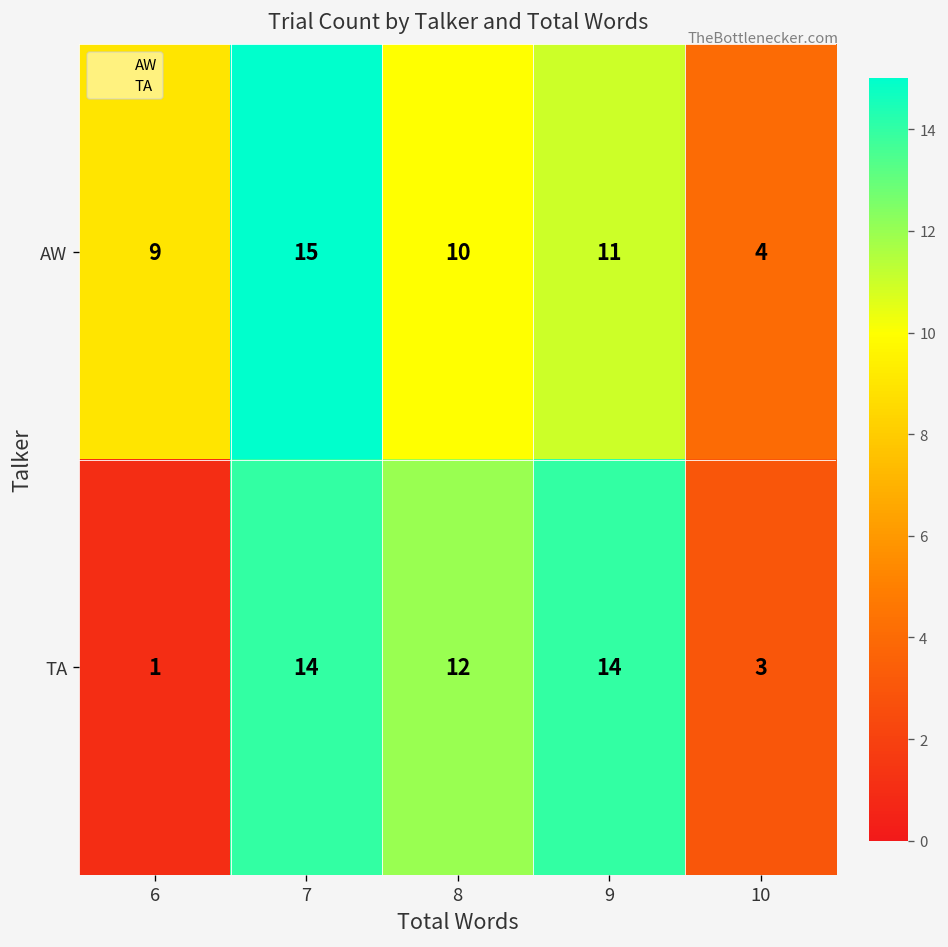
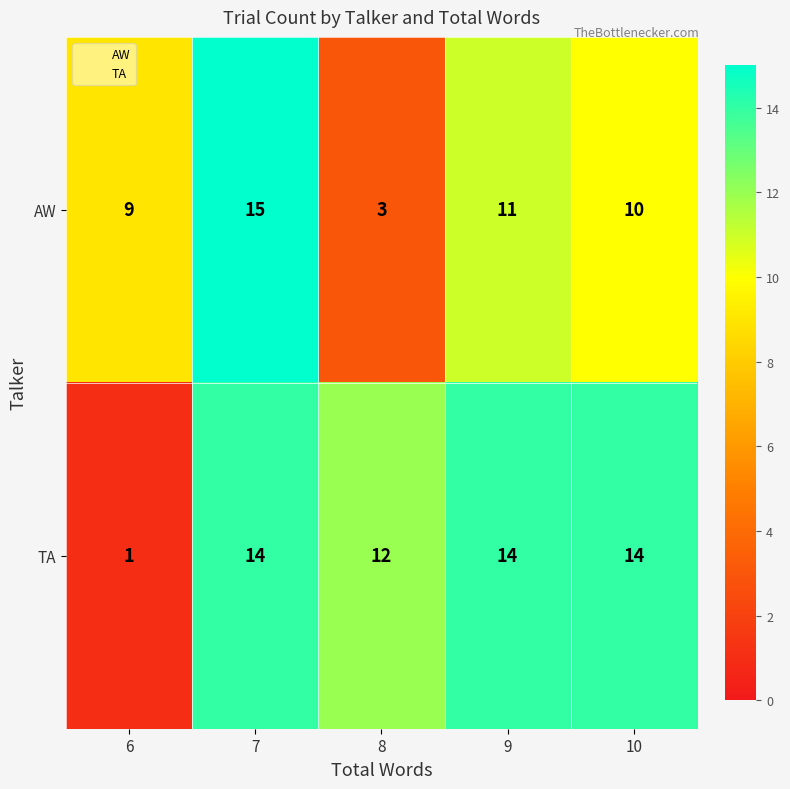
  {
    "AW": {
      "6": 9,
      "7": 15,
-     "8": 10,
+     "8": 3,
      "9": 11,
-     "10": 4
+     "10": 10
    },
    "TA": {
      "6": 1,
      "7": 14,
      "8": 12,
      "9": 14,
-     "10": 3
+     "10": 14
    }
  }
